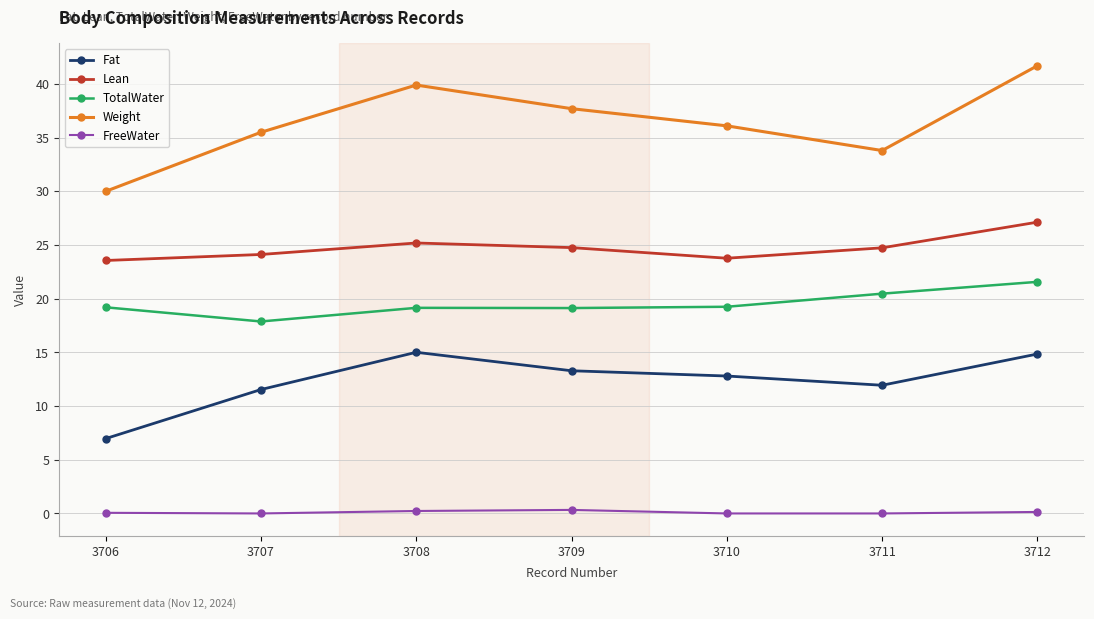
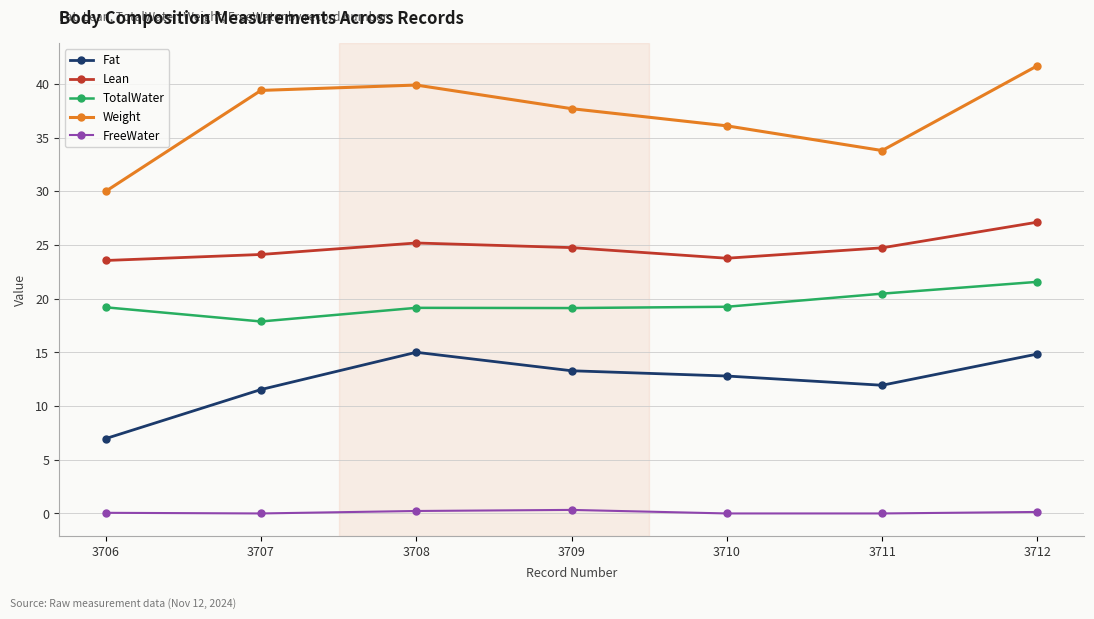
  {
    "Fat": {
      "3706": 7.0,
      "3707": 11.5,
      "3708": 15.0,
      "3709": 13.3,
      "3710": 12.8,
      "3711": 11.9,
      "3712": 14.9
    },
    "Lean": {
      "3706": 23.6,
      "3707": 24.1,
      "3708": 25.2,
      "3709": 24.8,
      "3710": 23.8,
      "3711": 24.7,
      "3712": 27.1
    },
    "TotalWater": {
      "3706": 19.2,
      "3707": 17.9,
      "3708": 19.2,
      "3709": 19.1,
      "3710": 19.3,
      "3711": 20.5,
      "3712": 21.6
    },
    "Weight": {
      "3706": 30.0,
-     "3707": 35.5,
+     "3707": 39.4,
      "3708": 39.9,
      "3709": 37.7,
      "3710": 36.1,
      "3711": 33.8,
      "3712": 41.7
    },
    "FreeWater": {
      "3706": 0.1,
      "3707": 0.0,
      "3708": 0.2,
      "3709": 0.3,
      "3710": 0.0,
      "3711": 0.0,
      "3712": 0.1
    }
  }
